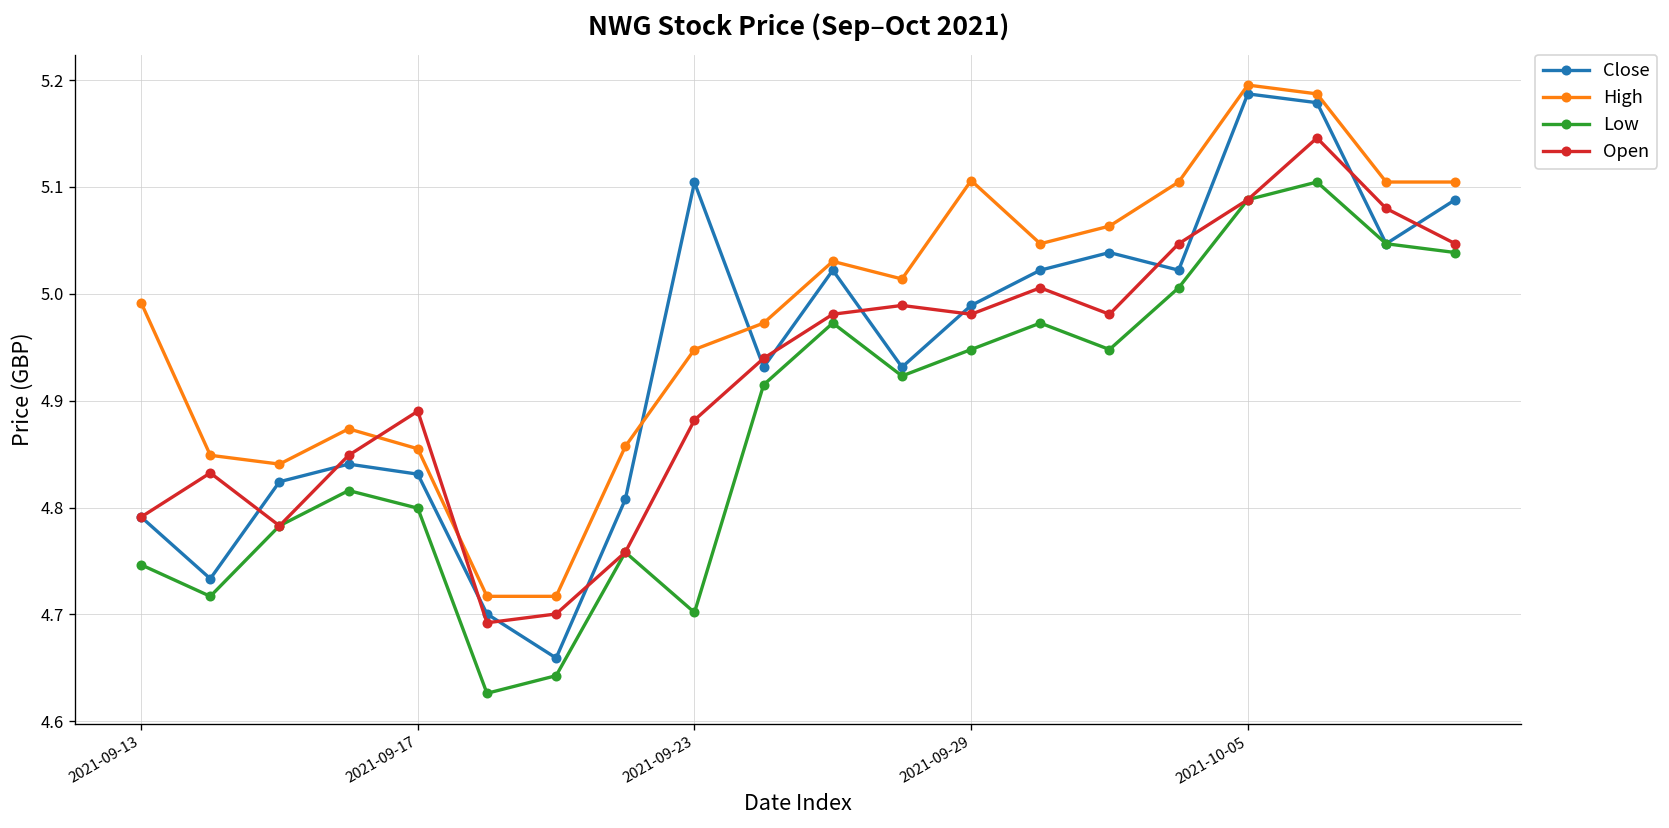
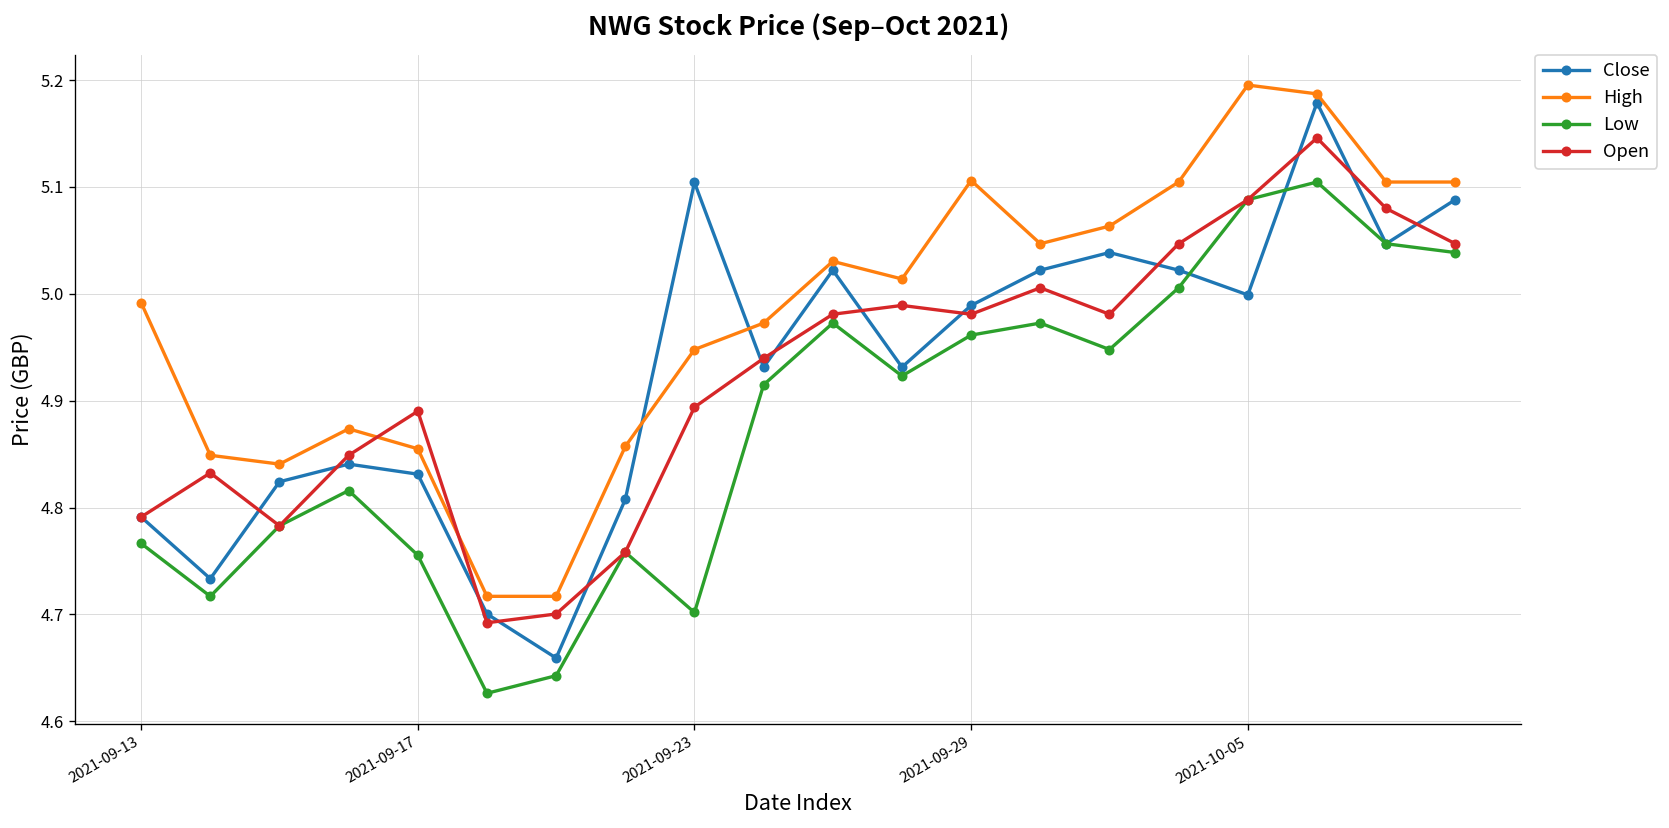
  {
    "Close": {
      "2021-09-17": 4.83,
      "2021-09-23": 5.10,
      "2021-09-29": 4.99,
-     "2021-10-05": 5.19
+     "2021-10-05": 5.00
    },
    "High": {
      "2021-09-13": 4.99,
      "2021-09-17": 4.86,
      "2021-09-23": 4.95,
      "2021-09-29": 5.11,
      "2021-10-05": 5.20
    },
    "Low": {
-     "2021-09-13": 4.75,
-     "2021-09-17": 4.80,
+     "2021-09-13": 4.77,
+     "2021-09-17": 4.76,
      "2021-09-23": 4.70,
-     "2021-09-29": 4.95
+     "2021-09-29": 4.96
    },
    "Open": {
      "2021-09-17": 4.89,
-     "2021-09-23": 4.88,
+     "2021-09-23": 4.89,
      "2021-09-29": 4.98
    }
  }
